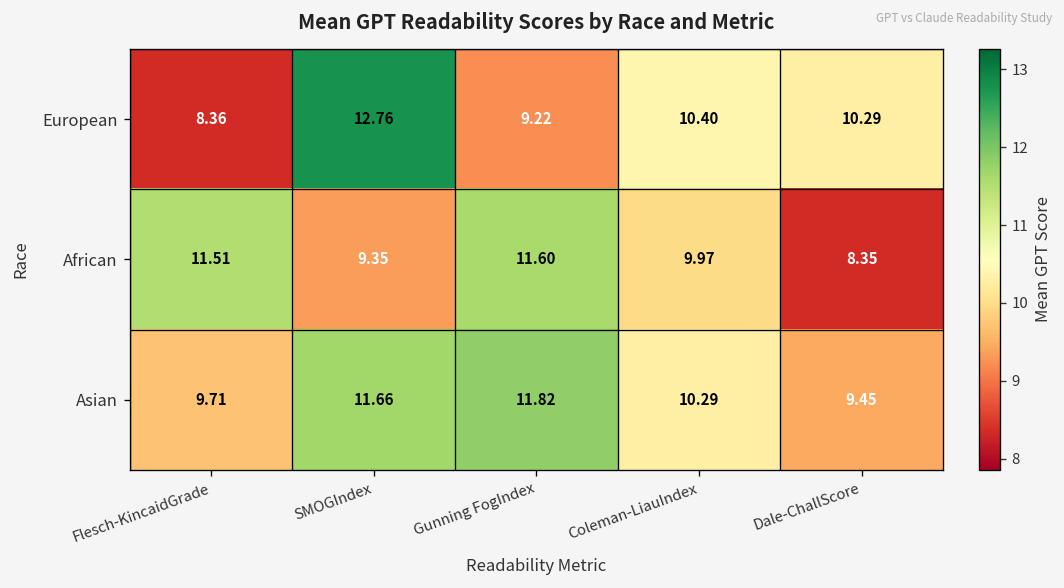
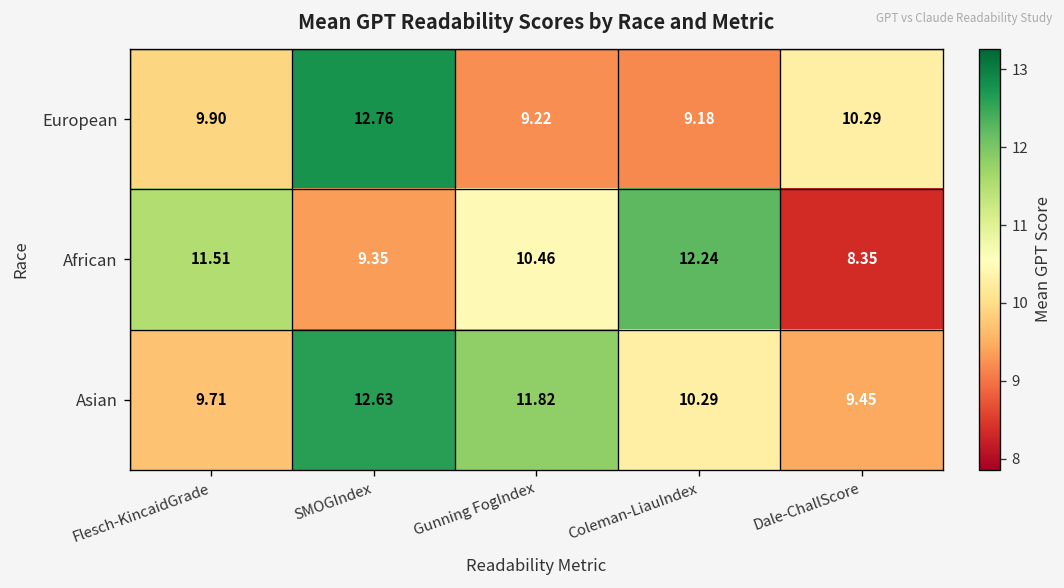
  {
    "European": {
-     "Flesch-KincaidGrade": 8.36,
+     "Flesch-KincaidGrade": 9.90,
      "SMOGIndex": 12.76,
      "Gunning FogIndex": 9.22,
-     "Coleman-LiauIndex": 10.40,
+     "Coleman-LiauIndex": 9.18,
      "Dale-ChallScore": 10.29
    },
    "African": {
      "Flesch-KincaidGrade": 11.51,
      "SMOGIndex": 9.35,
-     "Gunning FogIndex": 11.60,
-     "Coleman-LiauIndex": 9.97,
+     "Gunning FogIndex": 10.46,
+     "Coleman-LiauIndex": 12.24,
      "Dale-ChallScore": 8.35
    },
    "Asian": {
      "Flesch-KincaidGrade": 9.71,
-     "SMOGIndex": 11.66,
+     "SMOGIndex": 12.63,
      "Gunning FogIndex": 11.82,
      "Coleman-LiauIndex": 10.29,
      "Dale-ChallScore": 9.45
    }
  }
